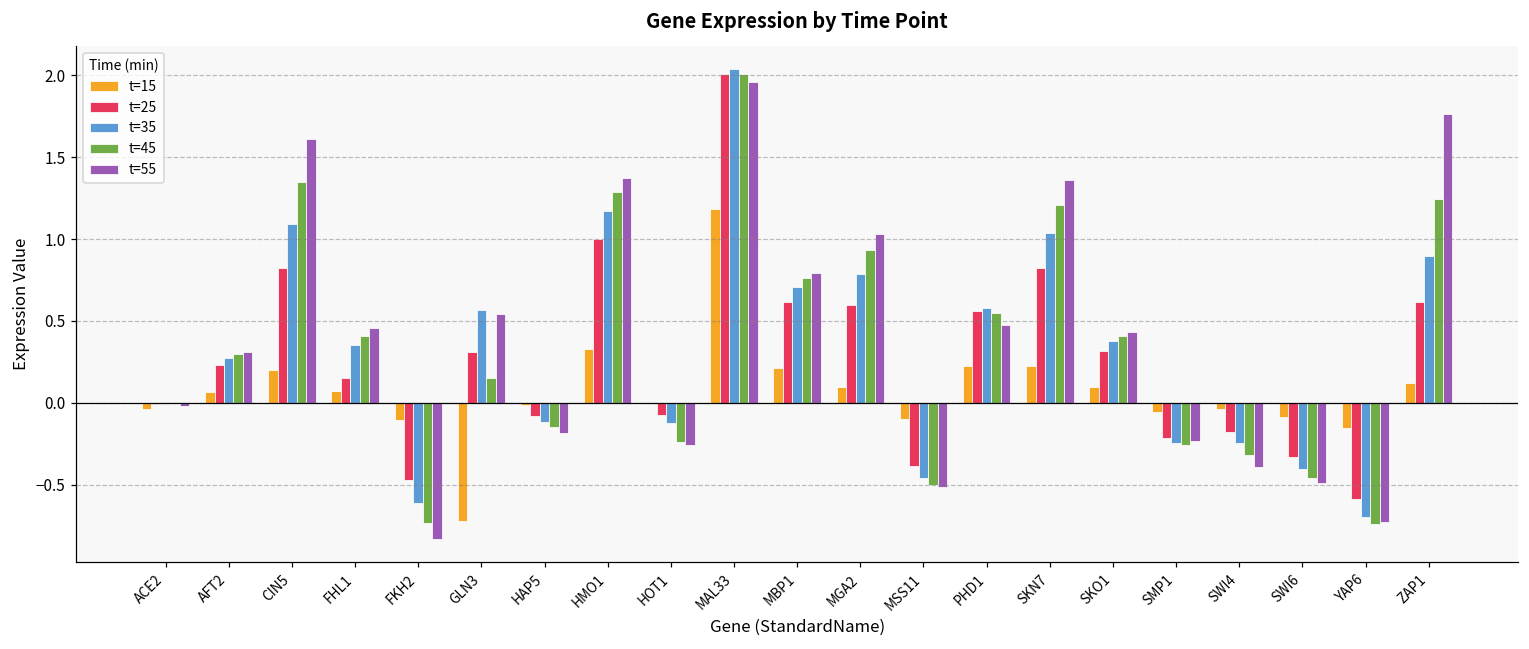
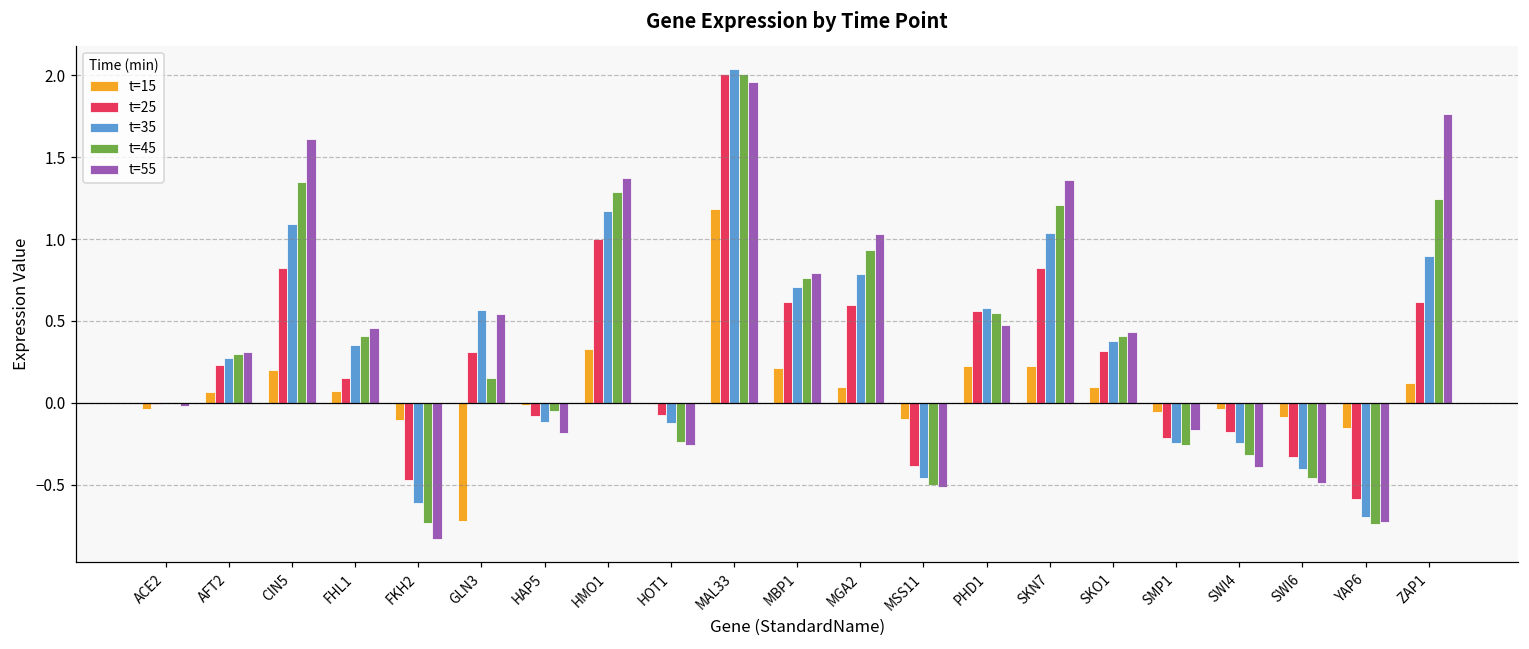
  {
    "t=15": {
      "ACE2": -0.04,
      "AFT2": 0.07,
      "CIN5": 0.20,
      "FHL1": 0.07,
      "FKH2": -0.11,
      "GLN3": -0.72,
      "HMO1": 0.33,
      "MAL33": 1.18,
      "MBP1": 0.21,
      "MGA2": 0.09,
      "MSS11": -0.10,
      "PHD1": 0.22,
      "SKN7": 0.22,
      "SKO1": 0.10,
      "SMP1": -0.06,
      "SWI4": -0.04,
      "SWI6": -0.09,
      "YAP6": -0.15,
      "ZAP1": 0.12
    },
    "t=25": {
      "AFT2": 0.23,
      "CIN5": 0.82,
      "FHL1": 0.15,
      "FKH2": -0.47,
      "GLN3": 0.31,
      "HAP5": -0.08,
      "HMO1": 1.00,
      "HOT1": -0.07,
      "MAL33": 2.01,
      "MBP1": 0.62,
      "MGA2": 0.60,
      "MSS11": -0.38,
      "PHD1": 0.56,
      "SKN7": 0.82,
      "SKO1": 0.32,
      "SMP1": -0.21,
      "SWI4": -0.18,
      "SWI6": -0.33,
      "YAP6": -0.59,
      "ZAP1": 0.61
    },
    "t=35": {
      "AFT2": 0.27,
      "CIN5": 1.09,
      "FHL1": 0.35,
      "FKH2": -0.61,
      "GLN3": 0.57,
      "HAP5": -0.12,
      "HMO1": 1.17,
      "HOT1": -0.13,
      "MAL33": 2.04,
      "MBP1": 0.71,
      "MGA2": 0.78,
      "MSS11": -0.46,
      "PHD1": 0.58,
      "SKN7": 1.03,
      "SKO1": 0.37,
      "SMP1": -0.25,
      "SWI4": -0.25,
      "SWI6": -0.41,
      "YAP6": -0.70,
      "ZAP1": 0.90
    },
    "t=45": {
      "AFT2": 0.30,
      "CIN5": 1.35,
      "FHL1": 0.41,
      "FKH2": -0.73,
      "GLN3": 0.15,
-     "HAP5": -0.15,
+     "HAP5": -0.05,
      "HMO1": 1.29,
      "HOT1": -0.24,
      "MAL33": 2.01,
      "MBP1": 0.76,
      "MGA2": 0.93,
      "MSS11": -0.50,
      "PHD1": 0.55,
      "SKN7": 1.21,
      "SKO1": 0.41,
      "SMP1": -0.26,
      "SWI4": -0.32,
      "SWI6": -0.46,
      "YAP6": -0.74,
      "ZAP1": 1.24
    },
    "t=55": {
      "ACE2": -0.02,
      "AFT2": 0.31,
      "CIN5": 1.61,
      "FHL1": 0.46,
      "FKH2": -0.83,
      "GLN3": 0.54,
      "HAP5": -0.18,
      "HMO1": 1.37,
      "HOT1": -0.26,
      "MAL33": 1.96,
      "MBP1": 0.79,
      "MGA2": 1.03,
      "MSS11": -0.51,
      "PHD1": 0.48,
      "SKN7": 1.36,
      "SKO1": 0.43,
-     "SMP1": -0.23,
+     "SMP1": -0.17,
      "SWI4": -0.39,
      "SWI6": -0.49,
      "YAP6": -0.73,
      "ZAP1": 1.76
    }
  }
